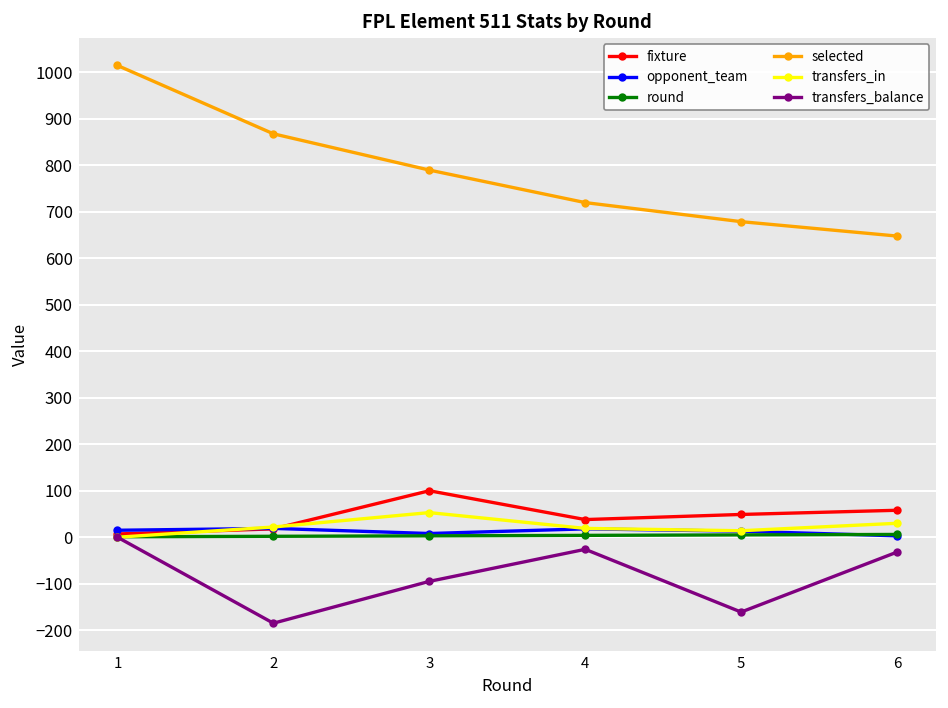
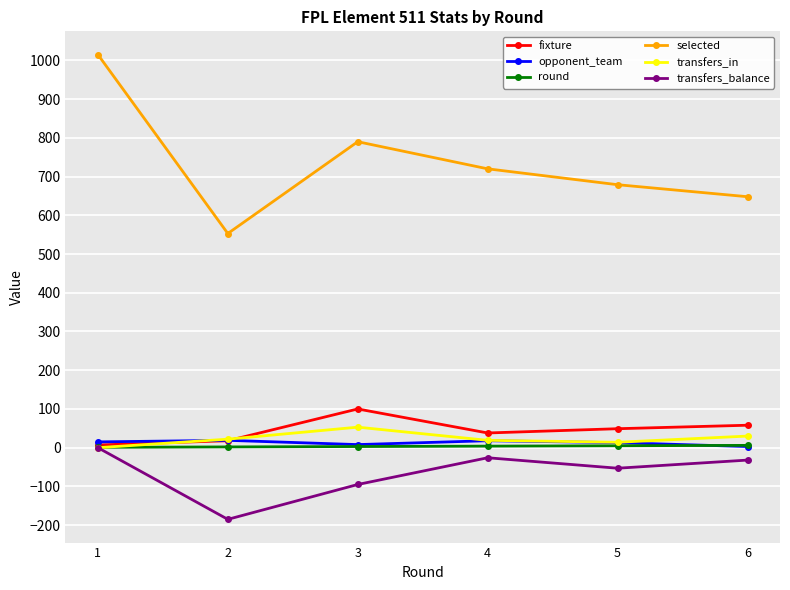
  {
    "fixture": {
      "3": 100,
      "4": 40,
      "5": 50,
      "6": 60
    },
    "opponent_team": {
      "1": 20
    },
    "round": {
      "2": 0,
      "4": 0,
      "5": 10
    },
    "selected": {
      "1": 1020,
-     "2": 870,
+     "2": 550,
      "3": 790,
      "4": 720,
      "5": 680,
      "6": 650
    },
    "transfers_in": {
      "3": 50,
      "6": 30
    },
    "transfers_balance": {
      "2": -190,
      "3": -100,
      "4": -30,
-     "5": -160,
+     "5": -50,
      "6": -30
    }
  }
